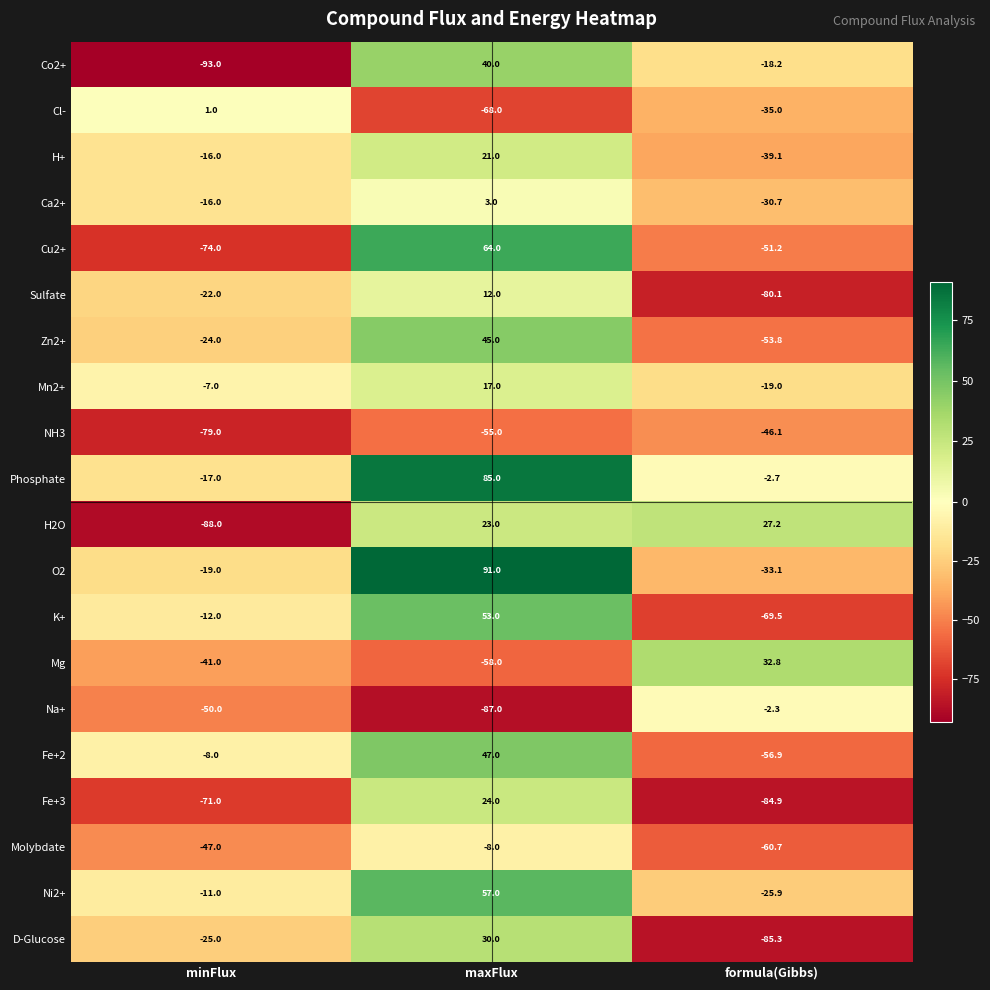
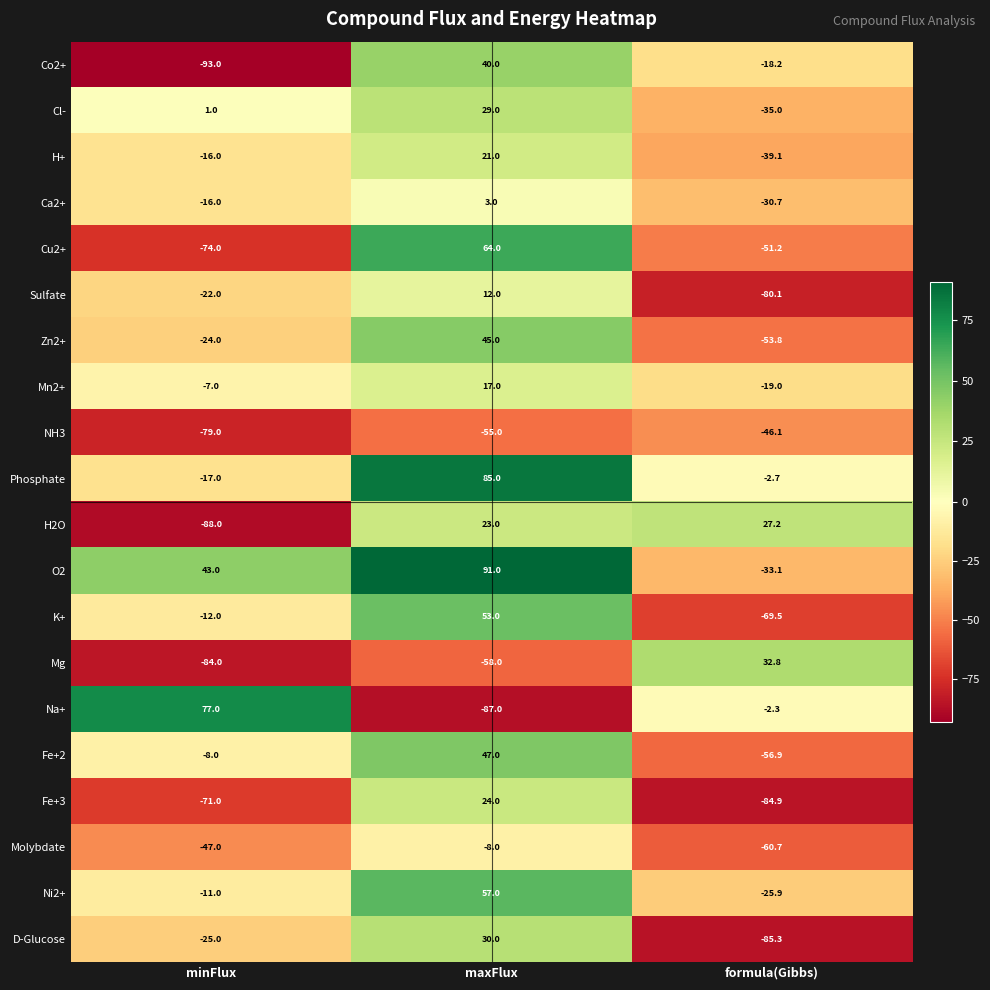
  {
    "Co2+": {
      "minFlux": -93.0,
      "maxFlux": 40.0,
      "formula(Gibbs)": -18.2
    },
    "Cl-": {
      "minFlux": 1.0,
-     "maxFlux": -68.0,
+     "maxFlux": 29.0,
      "formula(Gibbs)": -35.0
    },
    "H+": {
      "minFlux": -16.0,
      "maxFlux": 21.0,
      "formula(Gibbs)": -39.1
    },
    "Ca2+": {
      "minFlux": -16.0,
      "maxFlux": 3.0,
      "formula(Gibbs)": -30.7
    },
    "Cu2+": {
      "minFlux": -74.0,
      "maxFlux": 64.0,
      "formula(Gibbs)": -51.2
    },
    "Sulfate": {
      "minFlux": -22.0,
      "maxFlux": 12.0,
      "formula(Gibbs)": -80.1
    },
    "Zn2+": {
      "minFlux": -24.0,
      "maxFlux": 45.0,
      "formula(Gibbs)": -53.8
    },
    "Mn2+": {
      "minFlux": -7.0,
      "maxFlux": 17.0,
      "formula(Gibbs)": -19.0
    },
    "NH3": {
      "minFlux": -79.0,
      "maxFlux": -55.0,
      "formula(Gibbs)": -46.1
    },
    "Phosphate": {
      "minFlux": -17.0,
      "maxFlux": 85.0,
      "formula(Gibbs)": -2.7
    },
    "H2O": {
      "minFlux": -88.0,
      "maxFlux": 23.0,
      "formula(Gibbs)": 27.2
    },
    "O2": {
-     "minFlux": -19.0,
+     "minFlux": 43.0,
      "maxFlux": 91.0,
      "formula(Gibbs)": -33.1
    },
    "K+": {
      "minFlux": -12.0,
      "maxFlux": 53.0,
      "formula(Gibbs)": -69.5
    },
    "Mg": {
-     "minFlux": -41.0,
+     "minFlux": -84.0,
      "maxFlux": -58.0,
      "formula(Gibbs)": 32.8
    },
    "Na+": {
-     "minFlux": -50.0,
+     "minFlux": 77.0,
      "maxFlux": -87.0,
      "formula(Gibbs)": -2.3
    },
    "Fe+2": {
      "minFlux": -8.0,
      "maxFlux": 47.0,
      "formula(Gibbs)": -56.9
    },
    "Fe+3": {
      "minFlux": -71.0,
      "maxFlux": 24.0,
      "formula(Gibbs)": -84.9
    },
    "Molybdate": {
      "minFlux": -47.0,
      "maxFlux": -8.0,
      "formula(Gibbs)": -60.7
    },
    "Ni2+": {
      "minFlux": -11.0,
      "maxFlux": 57.0,
      "formula(Gibbs)": -25.9
    },
    "D-Glucose": {
      "minFlux": -25.0,
      "maxFlux": 30.0,
      "formula(Gibbs)": -85.3
    }
  }
